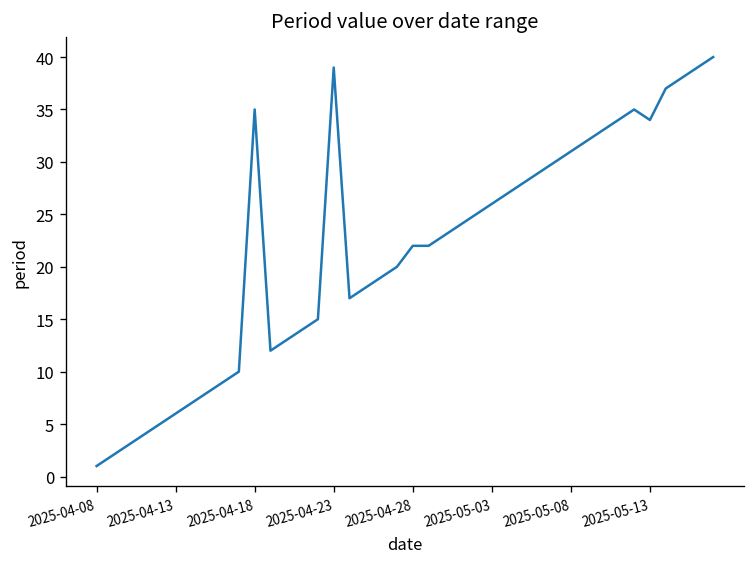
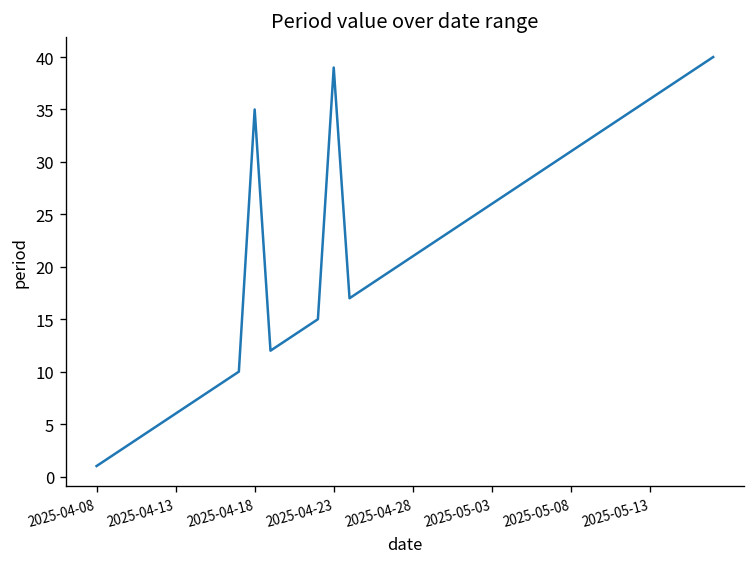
  {
    "2025-04-08": 1,
    "2025-04-13": 6,
    "2025-04-18": 35,
    "2025-04-23": 39,
-   "2025-04-28": 22,
+   "2025-04-28": 21,
    "2025-05-03": 26,
    "2025-05-08": 31,
-   "2025-05-13": 34
+   "2025-05-13": 36
  }
